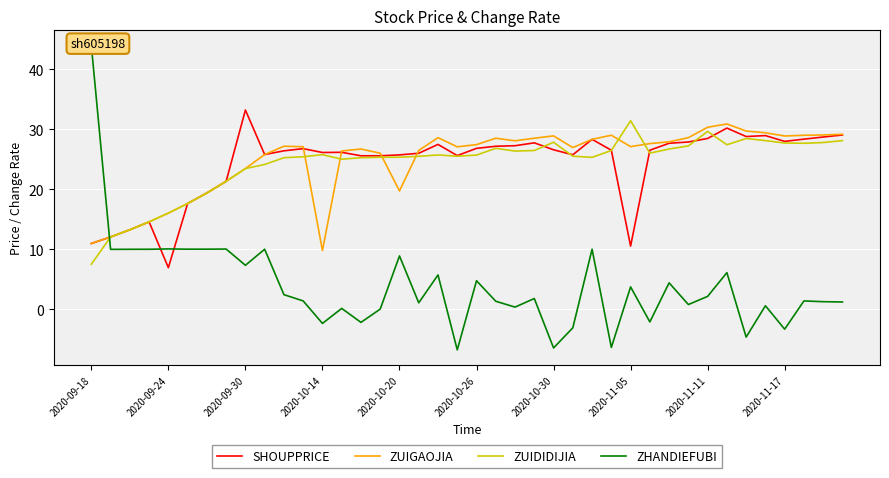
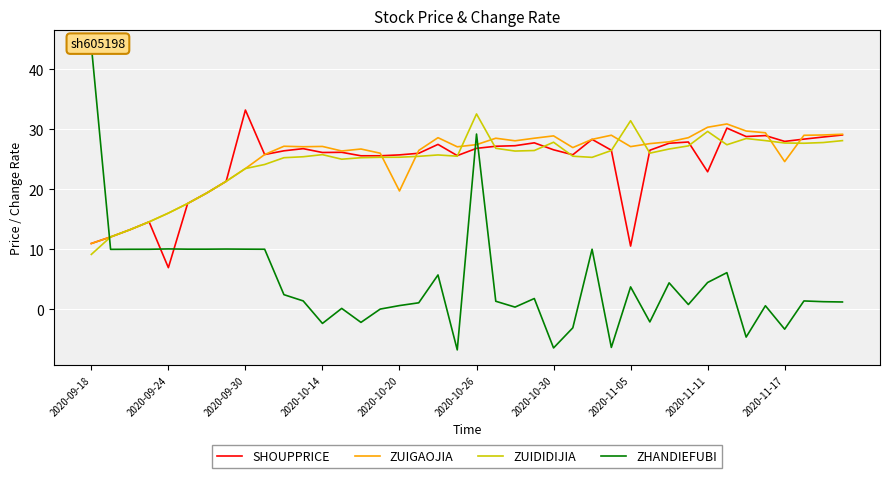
  {
    "SHOUPPRICE": {
      "2020-09-24": 7,
      "2020-09-30": 33,
      "2020-10-26": 27,
      "2020-10-30": 27,
      "2020-11-05": 11,
-     "2020-11-11": 28
+     "2020-11-11": 23
    },
    "ZUIGAOJIA": {
-     "2020-10-14": 10,
+     "2020-10-14": 27,
      "2020-10-20": 20,
      "2020-10-26": 27,
      "2020-10-30": 29,
      "2020-11-05": 27,
      "2020-11-11": 30,
-     "2020-11-17": 29
+     "2020-11-17": 25
    },
    "ZUIDIDIJIA": {
-     "2020-09-18": 7,
-     "2020-10-26": 26,
+     "2020-09-18": 9,
+     "2020-10-26": 33,
      "2020-10-30": 28,
      "2020-11-05": 31,
      "2020-11-11": 30
    },
    "ZHANDIEFUBI": {
      "2020-09-24": 10,
-     "2020-09-30": 7,
+     "2020-09-30": 10,
      "2020-10-14": -2,
-     "2020-10-20": 9,
-     "2020-10-26": 5,
+     "2020-10-20": 1,
+     "2020-10-26": 29,
      "2020-10-30": -6,
      "2020-11-05": 4,
-     "2020-11-11": 2,
+     "2020-11-11": 4,
      "2020-11-17": -3
    }
  }
